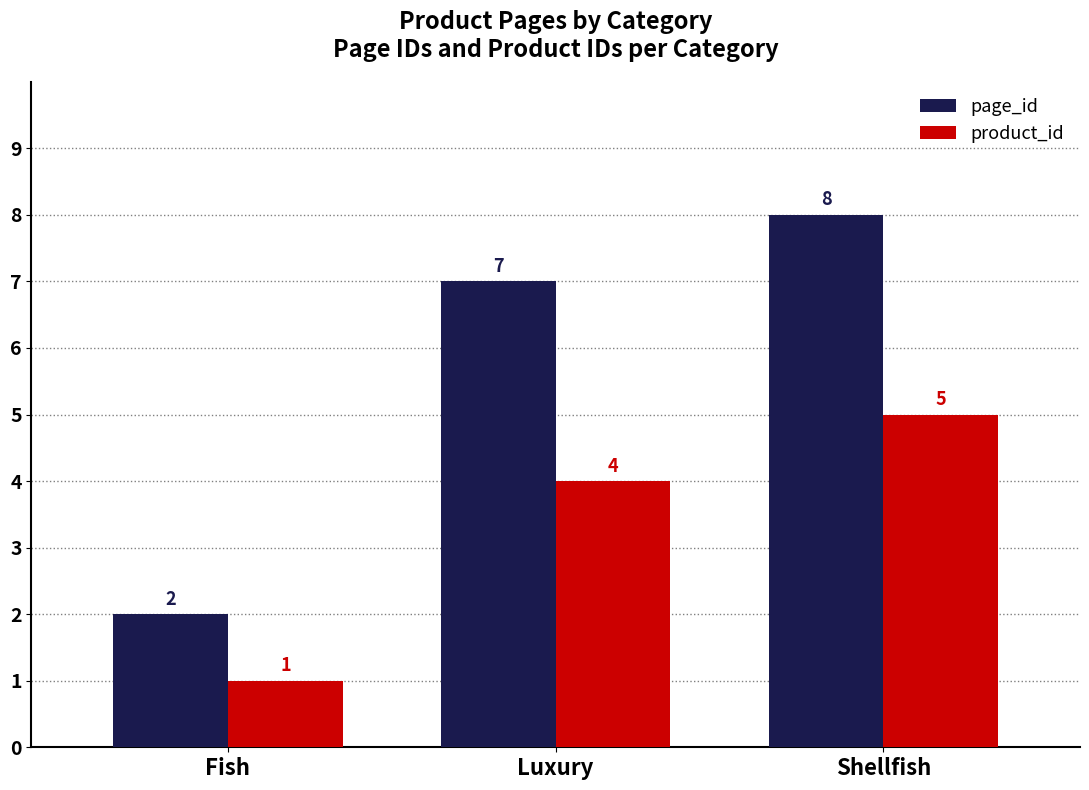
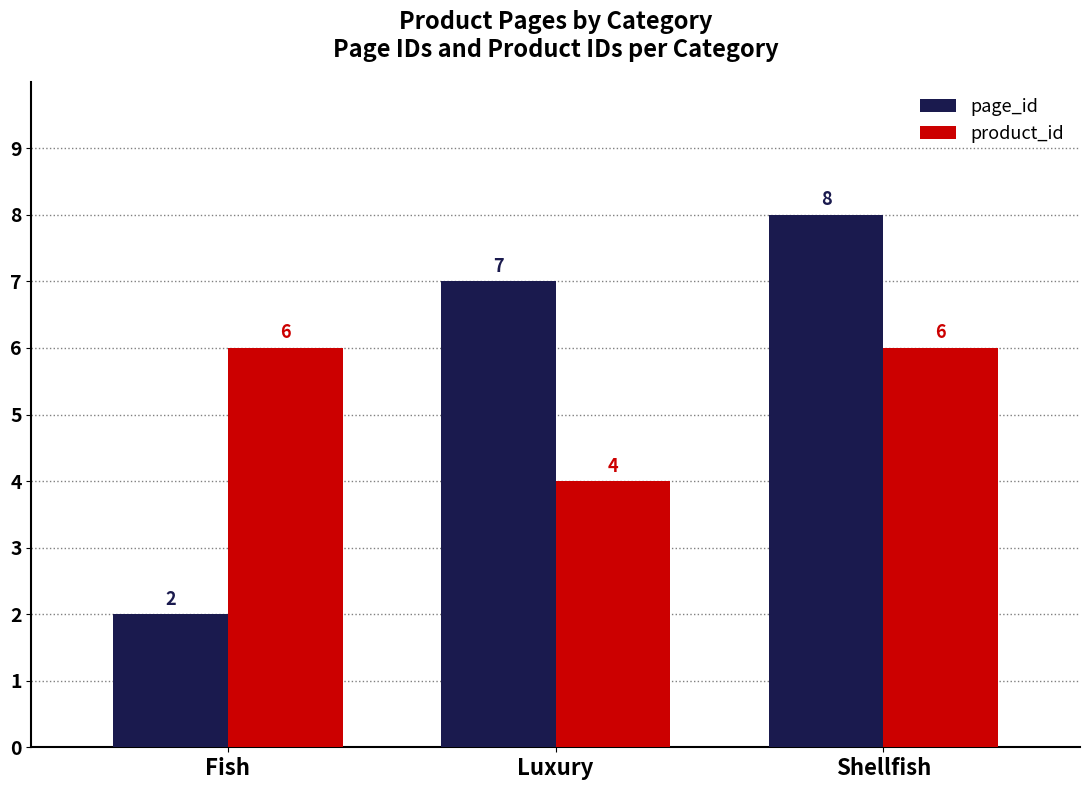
  {
    "page_id": {
      "Fish": 2,
      "Luxury": 7,
      "Shellfish": 8
    },
    "product_id": {
-     "Fish": 1,
+     "Fish": 6,
      "Luxury": 4,
-     "Shellfish": 5
+     "Shellfish": 6
    }
  }
